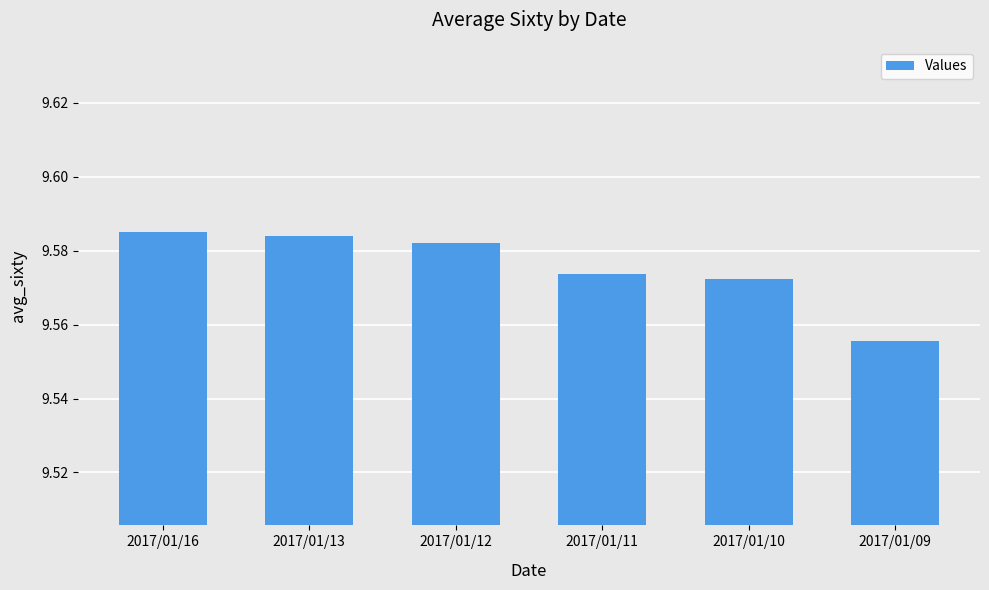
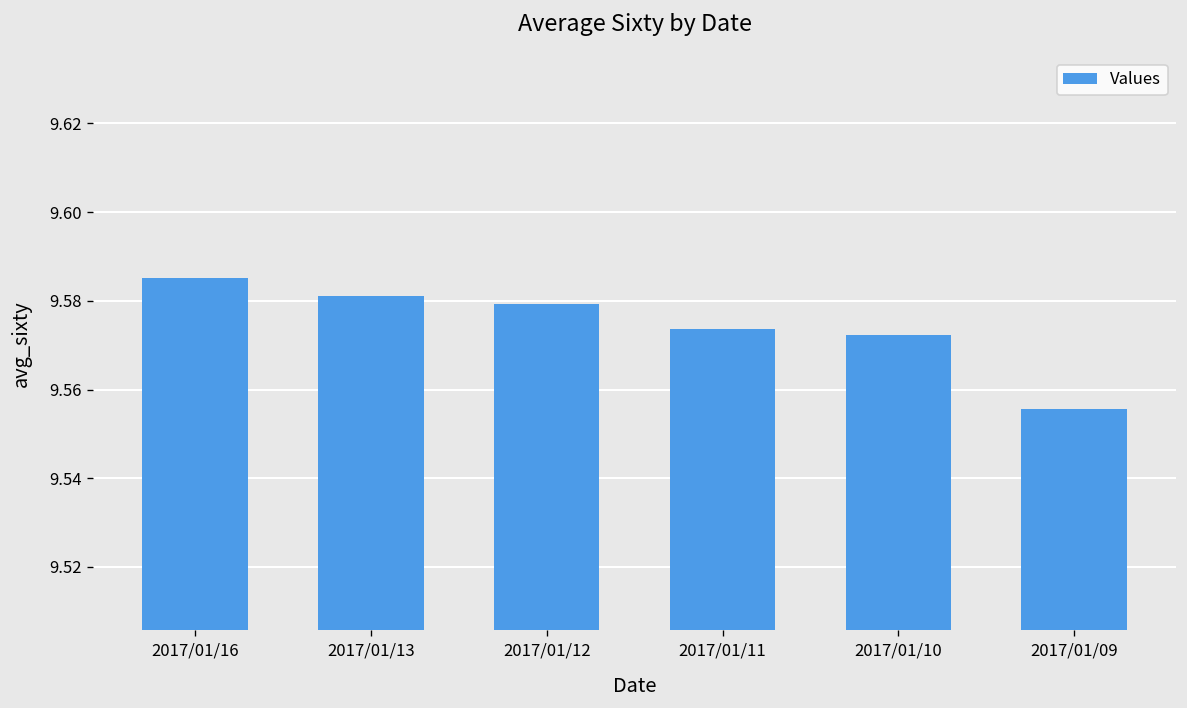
  {
    "2017/01/16": 9.585,
-   "2017/01/13": 9.584,
-   "2017/01/12": 9.582,
+   "2017/01/13": 9.581,
+   "2017/01/12": 9.579,
    "2017/01/11": 9.574,
    "2017/01/10": 9.572,
    "2017/01/09": 9.556
  }
